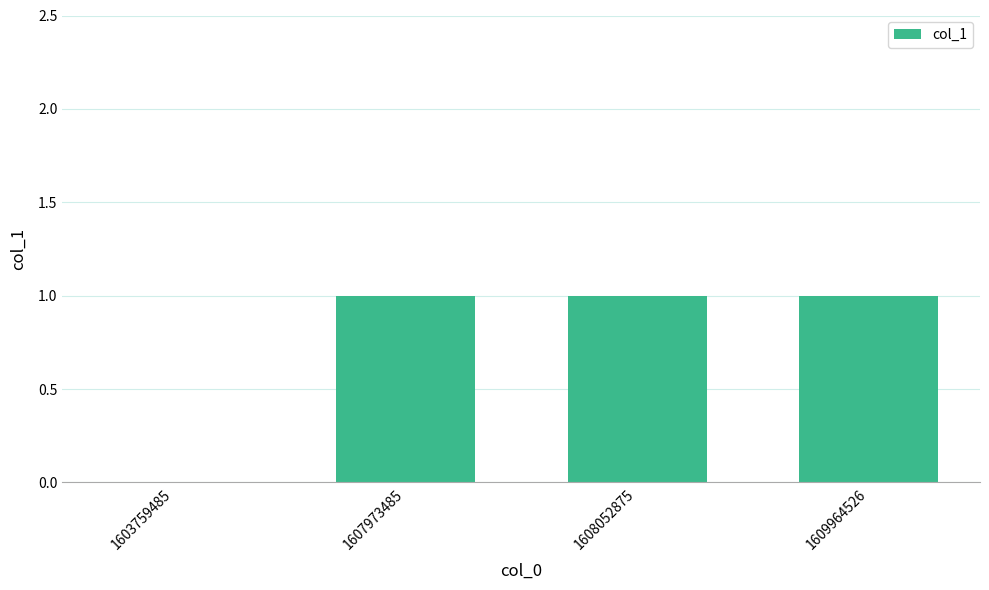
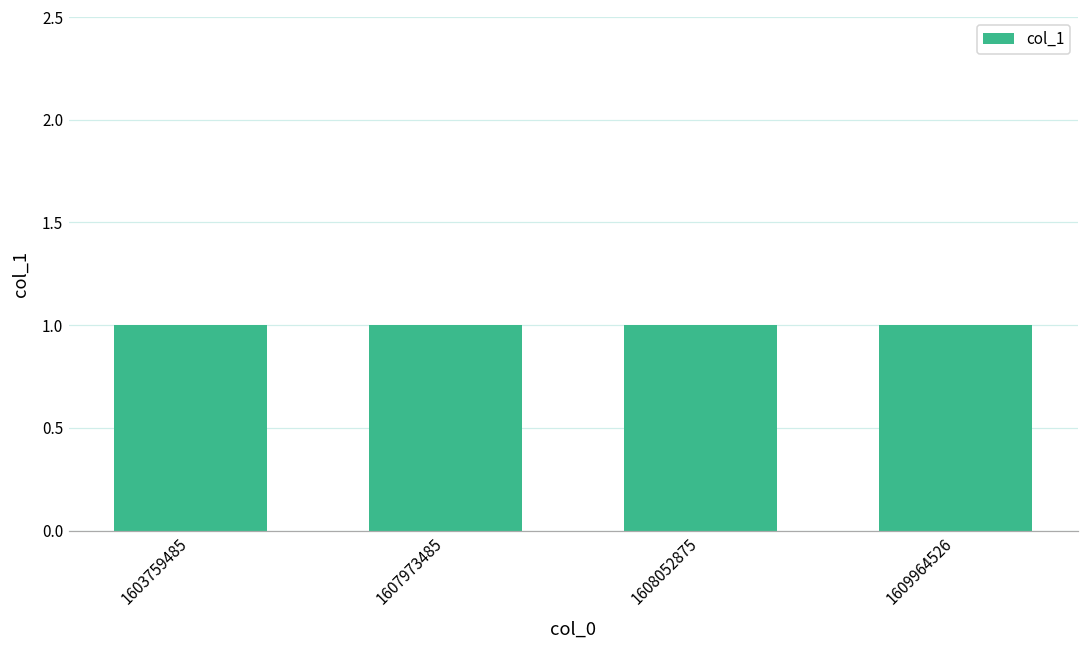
  {
-   "1603759485": 0,
+   "1603759485": 1,
    "1607973485": 1,
    "1608052875": 1,
    "1609964526": 1
  }
